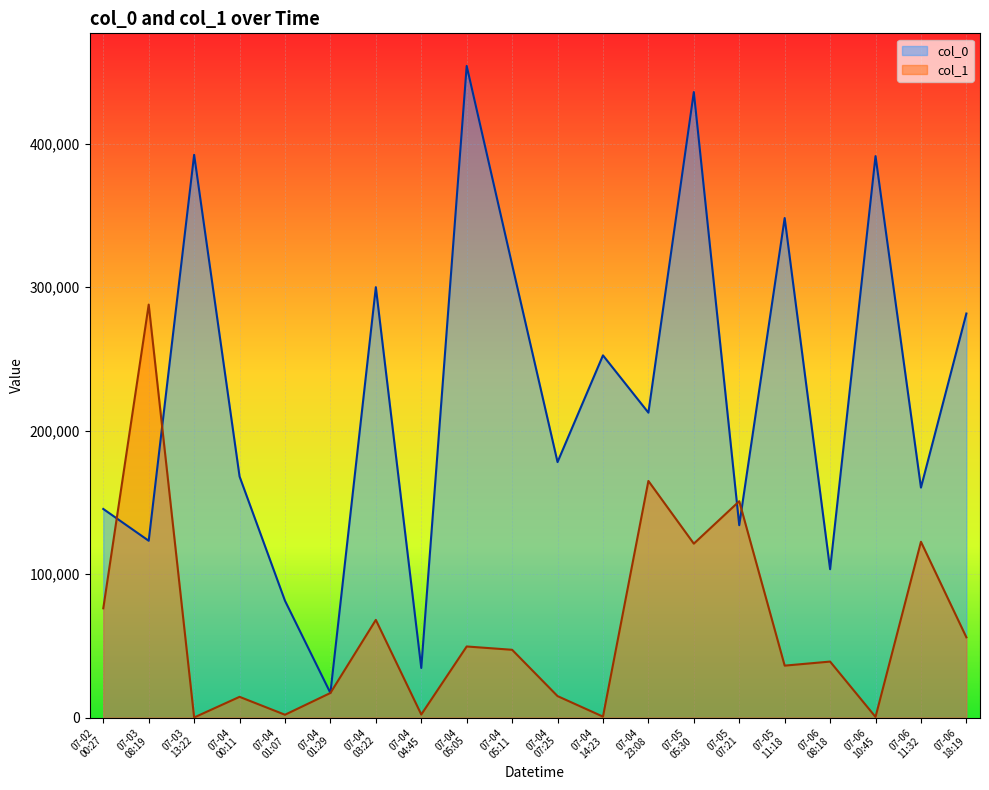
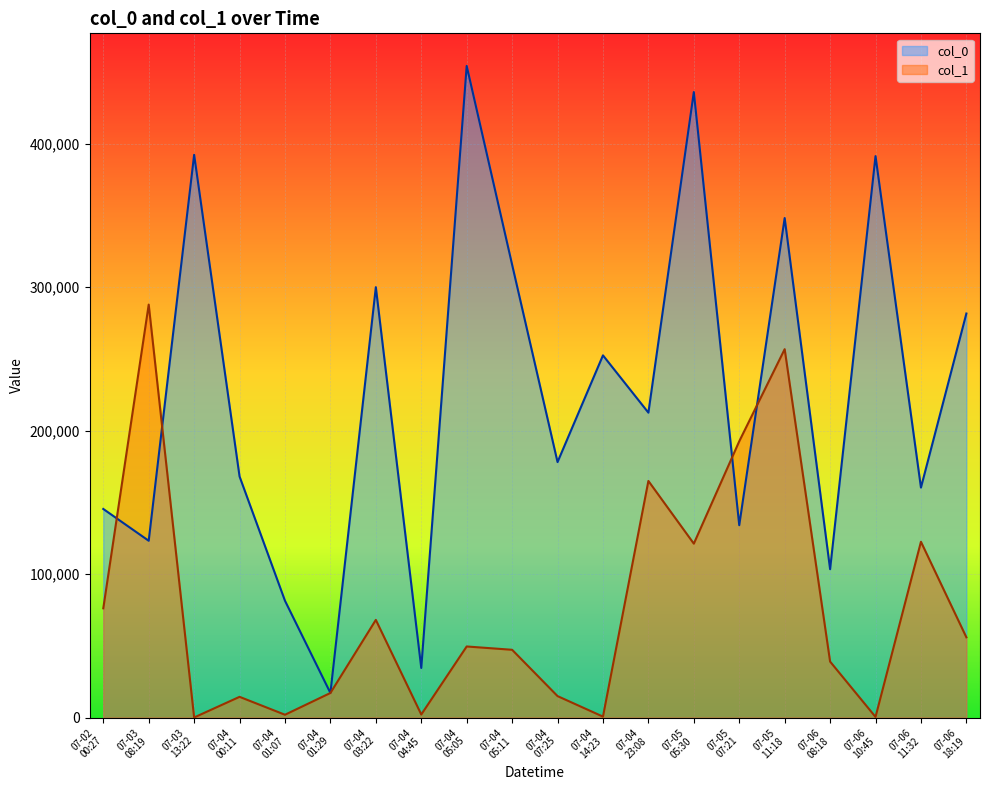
  {
    "col_0": {
      "07-02 00:27": "145,000",
      "07-03 08:19": "123,000",
      "07-03 13:22": "392,000",
      "07-04 00:11": "168,000",
      "07-04 01:07": "81,000",
      "07-04 03:22": "300,000",
      "07-04 04:45": "35,000",
      "07-04 05:05": "454,000",
      "07-04 05:11": "316,000",
      "07-04 07:25": "178,000",
      "07-04 14:23": "252,000",
      "07-04 23:08": "213,000",
      "07-05 05:30": "436,000",
      "07-05 07:21": "134,000",
      "07-05 11:18": "348,000",
      "07-06 08:18": "103,000",
      "07-06 10:45": "391,000",
      "07-06 11:32": "160,000",
      "07-06 18:19": "282,000"
    },
    "col_1": {
      "07-02 00:27": "76,000",
      "07-03 08:19": "288,000",
      "07-03 13:22": "0",
      "07-04 00:11": "14,000",
      "07-04 01:07": "2,000",
      "07-04 03:22": "68,000",
      "07-04 04:45": "2,000",
      "07-04 05:05": "50,000",
      "07-04 05:11": "47,000",
      "07-04 07:25": "15,000",
      "07-04 14:23": "1,000",
      "07-04 23:08": "165,000",
      "07-05 05:30": "121,000",
-     "07-05 07:21": "151,000",
-     "07-05 11:18": "36,000",
+     "07-05 07:21": "193,000",
+     "07-05 11:18": "257,000",
      "07-06 08:18": "39,000",
      "07-06 10:45": "0",
      "07-06 11:32": "123,000",
      "07-06 18:19": "56,000"
    }
  }
